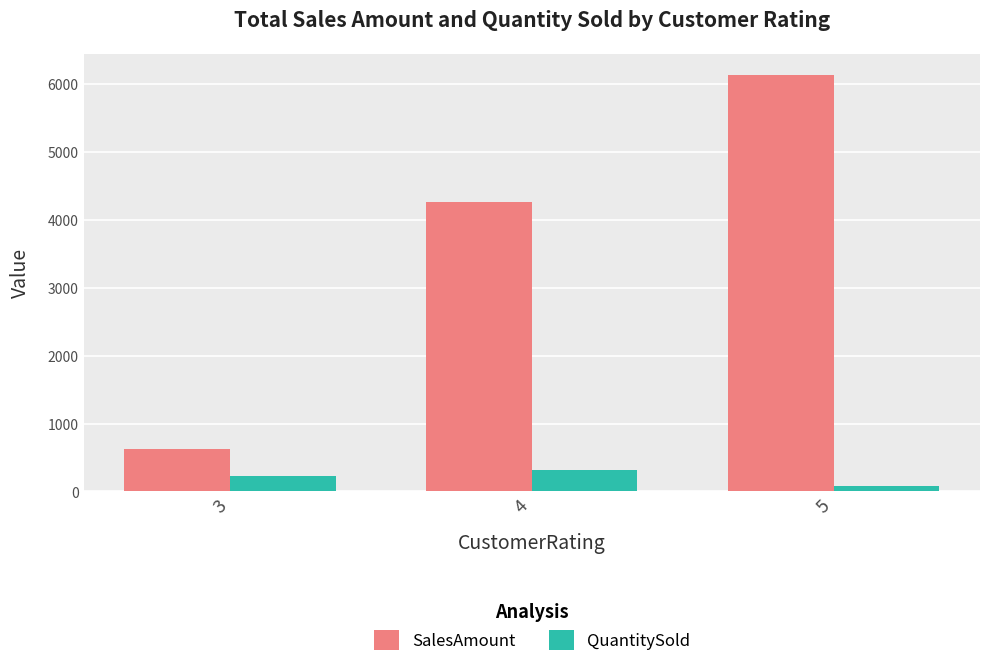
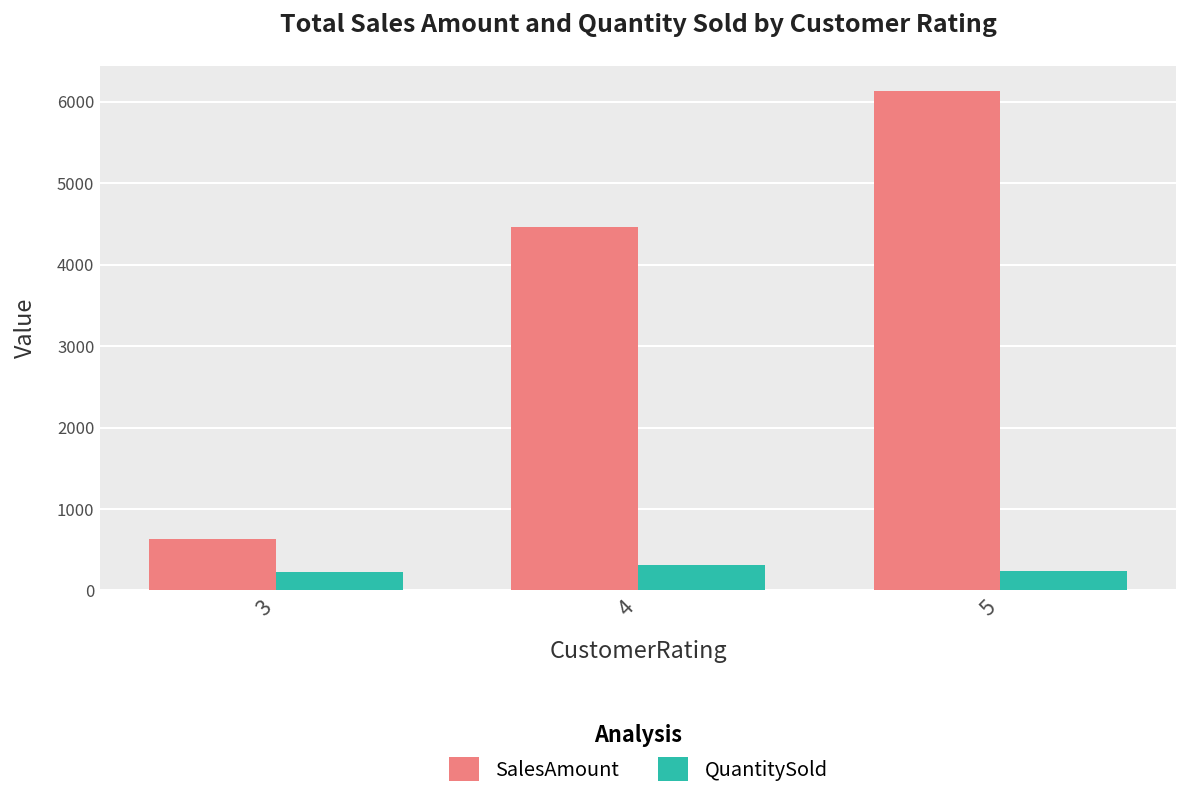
  {
    "SalesAmount": {
      "3": 600,
-     "4": 4300,
+     "4": 4500,
      "5": 6100
    },
    "QuantitySold": {
      "3": 200,
      "4": 300,
-     "5": 100
+     "5": 200
    }
  }
